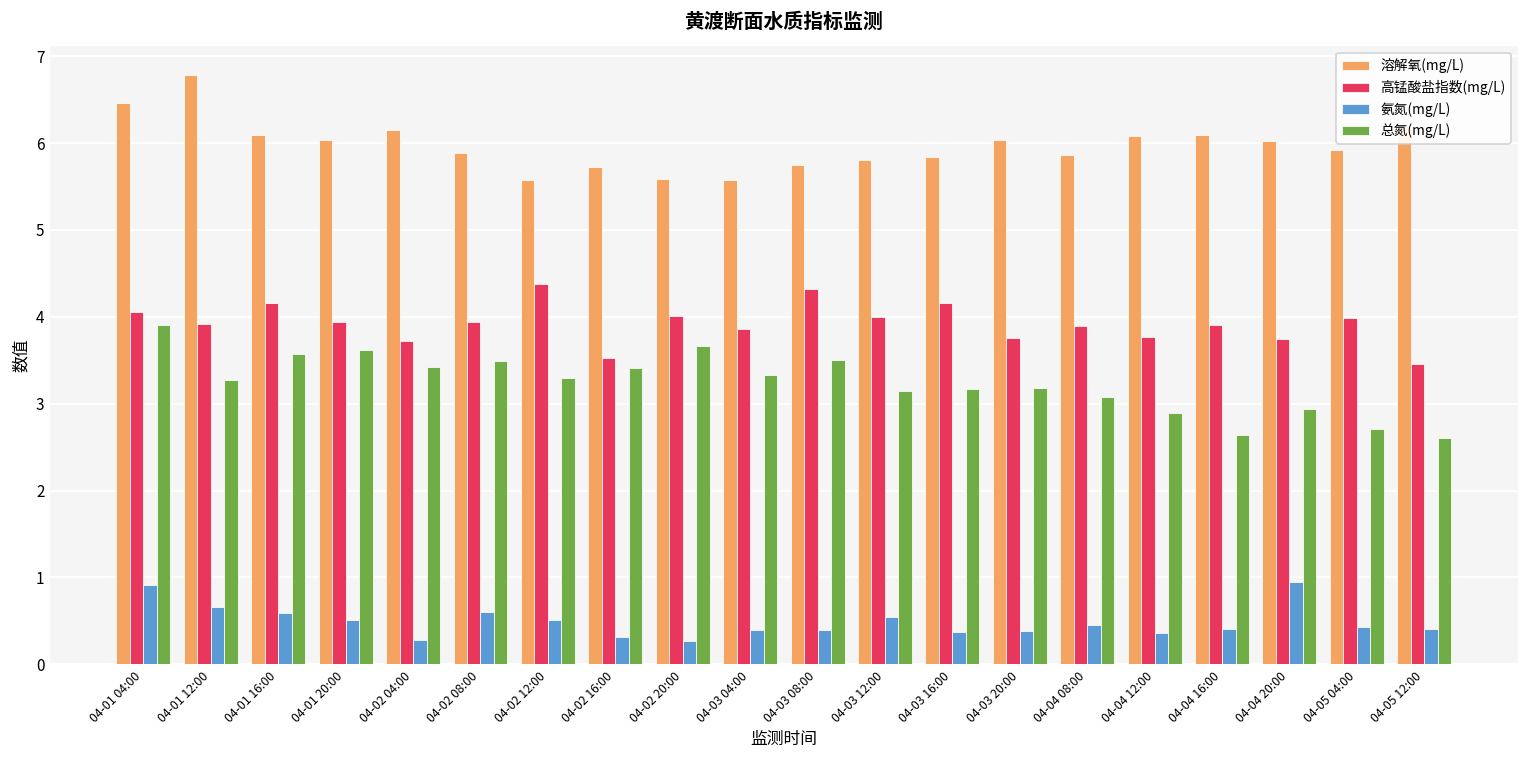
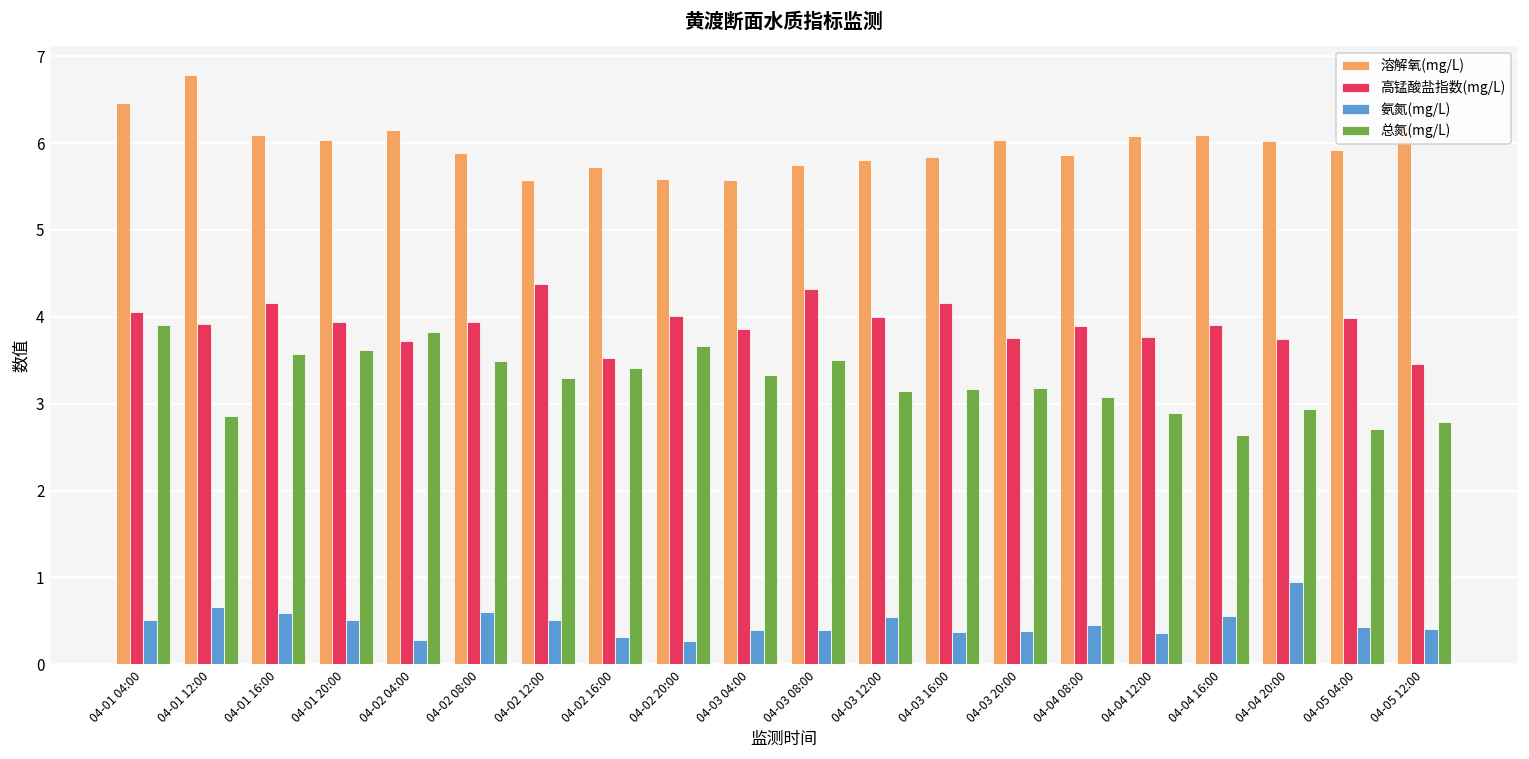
  {
    "溶解氧(mg/L)": {
      "04-01 04:00": 6.5,
      "04-01 12:00": 6.8,
      "04-01 16:00": 6.1,
      "04-01 20:00": 6.0,
      "04-02 04:00": 6.2,
      "04-02 08:00": 5.9,
      "04-02 12:00": 5.6,
      "04-02 16:00": 5.7,
      "04-02 20:00": 5.6,
      "04-03 04:00": 5.6,
      "04-03 08:00": 5.8,
      "04-03 12:00": 5.8,
      "04-03 16:00": 5.8,
      "04-03 20:00": 6.0,
      "04-04 08:00": 5.9,
      "04-04 12:00": 6.1,
      "04-04 16:00": 6.1,
      "04-04 20:00": 6.0,
      "04-05 04:00": 5.9
    },
    "高锰酸盐指数(mg/L)": {
      "04-01 04:00": 4.1,
      "04-01 12:00": 3.9,
      "04-01 16:00": 4.2,
      "04-01 20:00": 3.9,
      "04-02 04:00": 3.7,
      "04-02 08:00": 3.9,
      "04-02 12:00": 4.4,
      "04-02 16:00": 3.5,
      "04-02 20:00": 4.0,
      "04-03 04:00": 3.9,
      "04-03 08:00": 4.3,
      "04-03 12:00": 4.0,
      "04-03 16:00": 4.2,
      "04-03 20:00": 3.8,
      "04-04 08:00": 3.9,
      "04-04 12:00": 3.8,
      "04-04 16:00": 3.9,
      "04-04 20:00": 3.8,
      "04-05 04:00": 4.0,
      "04-05 12:00": 3.5
    },
    "氨氮(mg/L)": {
-     "04-01 04:00": 0.9,
+     "04-01 04:00": 0.5,
      "04-01 12:00": 0.7,
      "04-01 16:00": 0.6,
      "04-01 20:00": 0.5,
      "04-02 04:00": 0.3,
      "04-02 08:00": 0.6,
      "04-02 12:00": 0.5,
      "04-02 16:00": 0.3,
      "04-02 20:00": 0.3,
      "04-03 04:00": 0.4,
      "04-03 08:00": 0.4,
      "04-03 12:00": 0.5,
      "04-03 16:00": 0.4,
      "04-03 20:00": 0.4,
      "04-04 08:00": 0.5,
      "04-04 12:00": 0.4,
-     "04-04 16:00": 0.4,
+     "04-04 16:00": 0.6,
      "04-04 20:00": 0.9,
      "04-05 04:00": 0.4,
      "04-05 12:00": 0.4
    },
    "总氮(mg/L)": {
      "04-01 04:00": 3.9,
-     "04-01 12:00": 3.3,
+     "04-01 12:00": 2.9,
      "04-01 16:00": 3.6,
      "04-01 20:00": 3.6,
-     "04-02 04:00": 3.4,
+     "04-02 04:00": 3.8,
      "04-02 08:00": 3.5,
      "04-02 12:00": 3.3,
      "04-02 16:00": 3.4,
      "04-02 20:00": 3.7,
      "04-03 04:00": 3.3,
      "04-03 08:00": 3.5,
      "04-03 12:00": 3.2,
      "04-03 16:00": 3.2,
      "04-03 20:00": 3.2,
      "04-04 08:00": 3.1,
      "04-04 12:00": 2.9,
      "04-04 16:00": 2.6,
      "04-04 20:00": 2.9,
      "04-05 04:00": 2.7,
-     "04-05 12:00": 2.6
+     "04-05 12:00": 2.8
    }
  }
